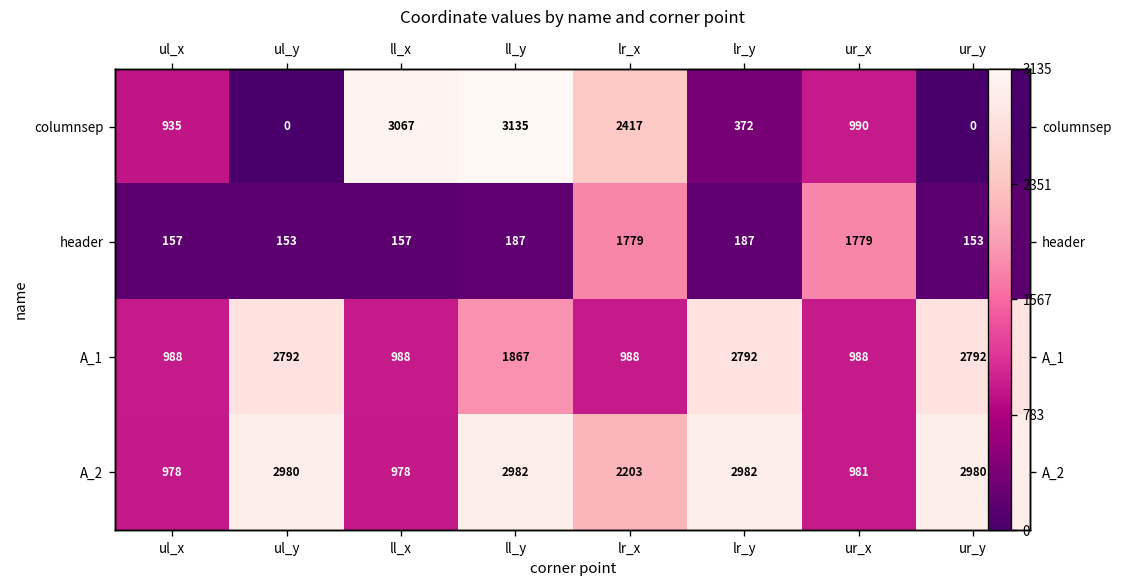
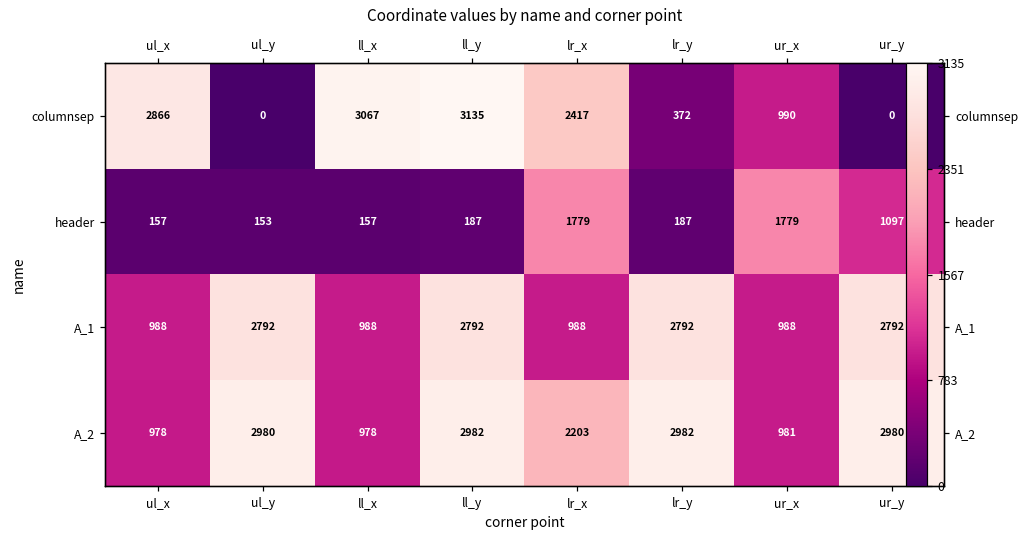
  {
    "columnsep": {
-     "ul_x": 935,
+     "ul_x": 2866,
      "ul_y": 0,
      "ll_x": 3067,
      "ll_y": 3135,
      "lr_x": 2417,
      "lr_y": 372,
      "ur_x": 990,
      "ur_y": 0
    },
    "header": {
      "ul_x": 157,
      "ul_y": 153,
      "ll_x": 157,
      "ll_y": 187,
      "lr_x": 1779,
      "lr_y": 187,
      "ur_x": 1779,
-     "ur_y": 153
+     "ur_y": 1097
    },
    "A_1": {
      "ul_x": 988,
      "ul_y": 2792,
      "ll_x": 988,
-     "ll_y": 1867,
+     "ll_y": 2792,
      "lr_x": 988,
      "lr_y": 2792,
      "ur_x": 988,
      "ur_y": 2792
    },
    "A_2": {
      "ul_x": 978,
      "ul_y": 2980,
      "ll_x": 978,
      "ll_y": 2982,
      "lr_x": 2203,
      "lr_y": 2982,
      "ur_x": 981,
      "ur_y": 2980
    }
  }
